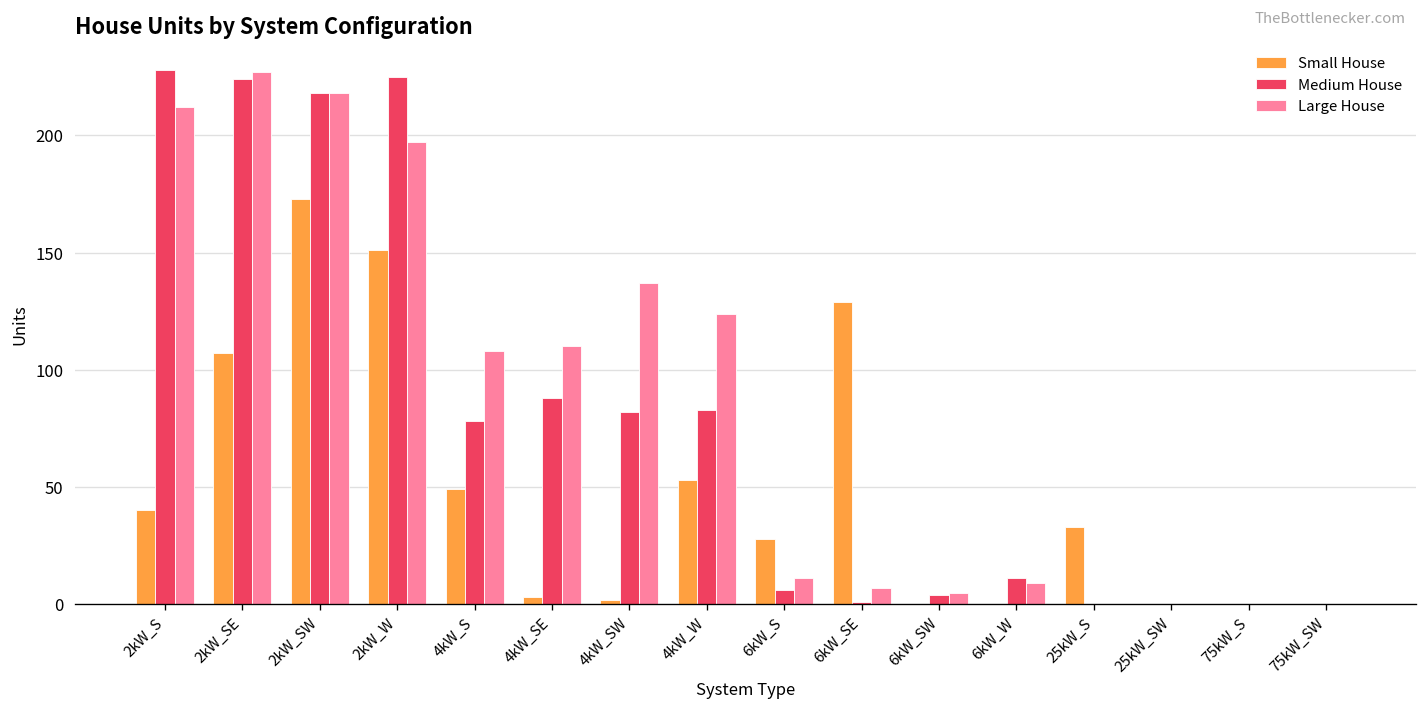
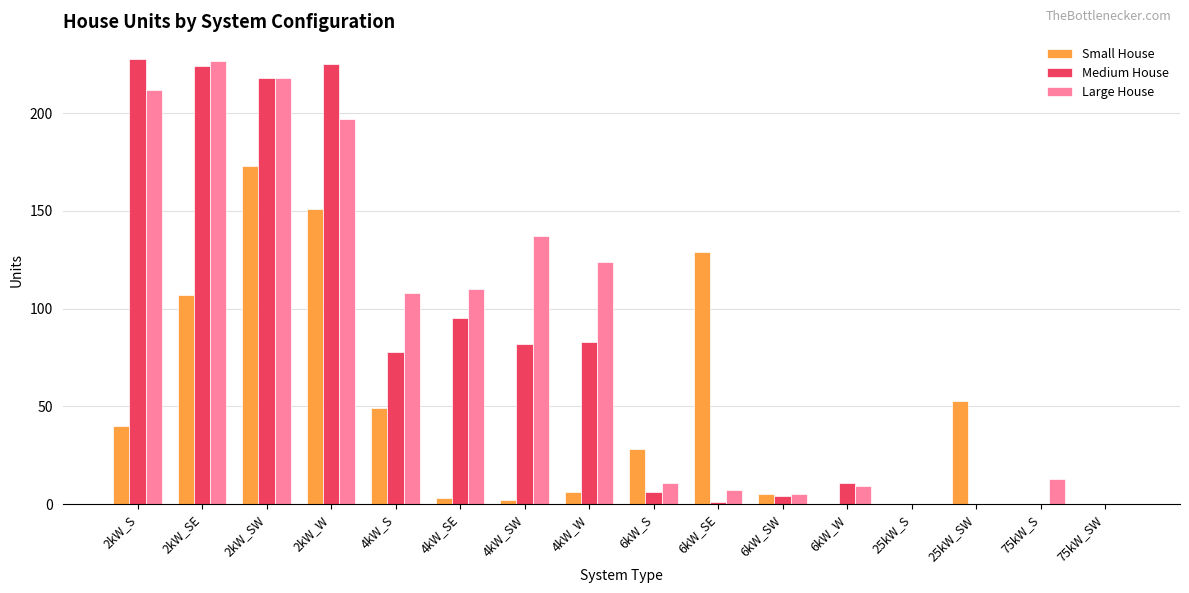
  {
    "Small House": {
      "2kW_S": 40,
      "2kW_SE": 107,
      "2kW_SW": 173,
      "2kW_W": 151,
      "4kW_S": 49,
      "4kW_SE": 3,
      "4kW_SW": 2,
-     "4kW_W": 53,
+     "4kW_W": 6,
      "6kW_S": 28,
      "6kW_SE": 129,
-     "6kW_SW": 0,
+     "6kW_SW": 5,
      "6kW_W": 0,
-     "25kW_S": 33,
-     "25kW_SW": 0,
+     "25kW_S": 0,
+     "25kW_SW": 53,
      "75kW_S": 0,
      "75kW_SW": 0
    },
    "Medium House": {
      "2kW_S": 228,
      "2kW_SE": 224,
      "2kW_SW": 218,
      "2kW_W": 225,
      "4kW_S": 78,
-     "4kW_SE": 88,
+     "4kW_SE": 95,
      "4kW_SW": 82,
      "4kW_W": 83,
      "6kW_S": 6,
      "6kW_SW": 4,
      "6kW_W": 11,
      "25kW_S": 0,
      "25kW_SW": 0,
      "75kW_S": 0,
      "75kW_SW": 0
    },
    "Large House": {
      "2kW_S": 212,
      "2kW_SE": 227,
      "2kW_SW": 218,
      "2kW_W": 197,
      "4kW_S": 108,
      "4kW_SE": 110,
      "4kW_SW": 137,
      "4kW_W": 124,
      "6kW_S": 11,
      "6kW_SE": 7,
      "6kW_SW": 5,
      "6kW_W": 9,
      "25kW_S": 0,
      "25kW_SW": 0,
-     "75kW_S": 0,
+     "75kW_S": 13,
      "75kW_SW": 0
    }
  }
